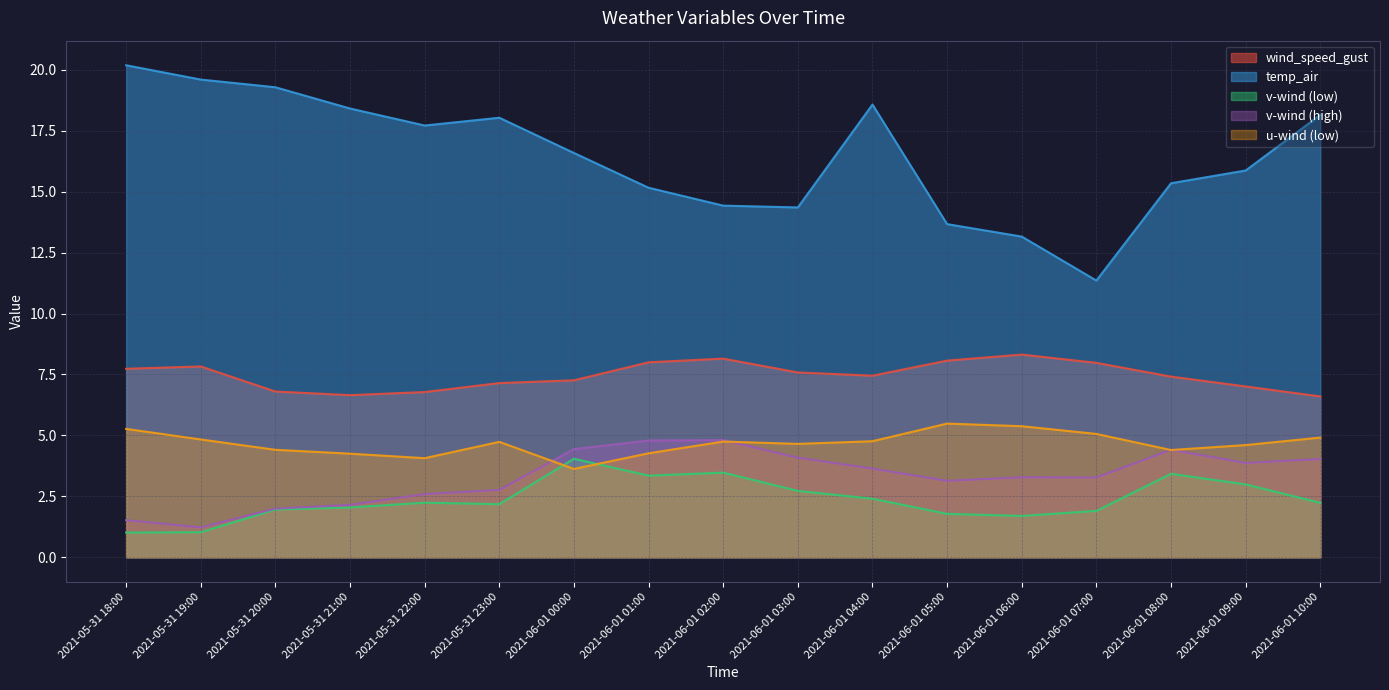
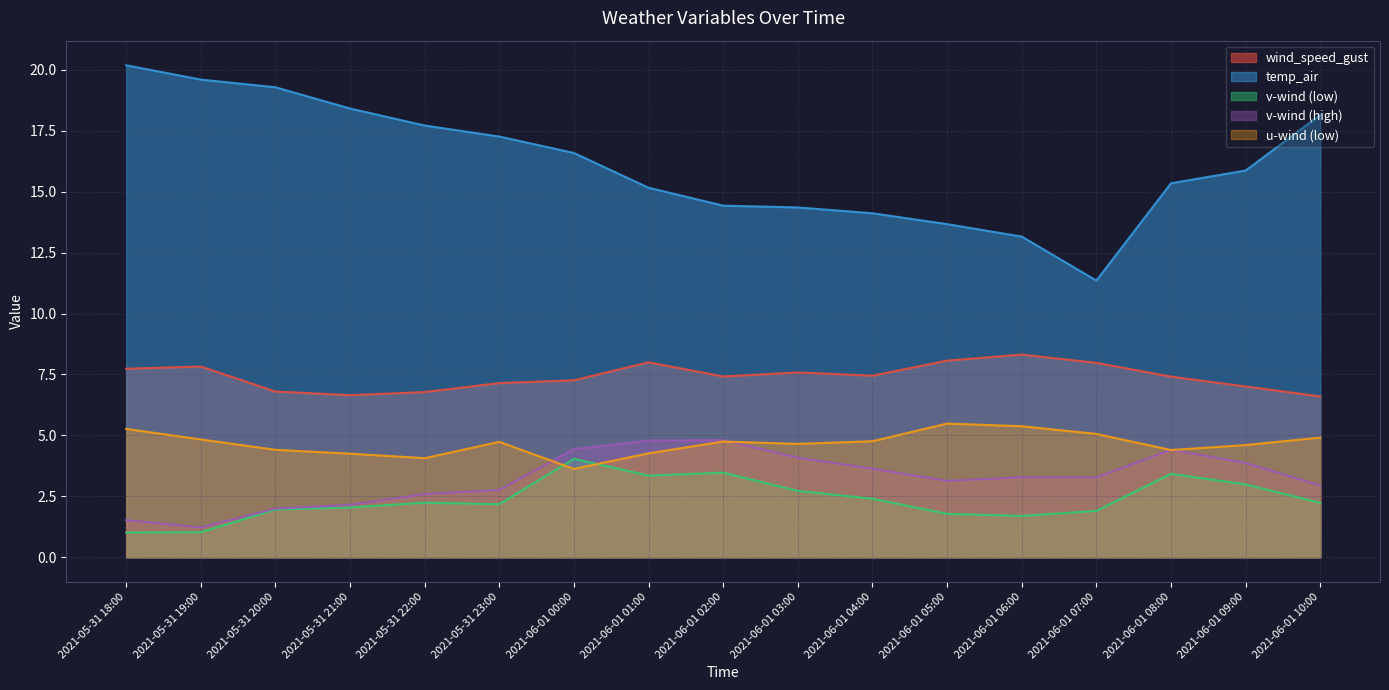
  {
    "wind_speed_gust": {
      "2021-05-31 18:00": 7.7,
      "2021-05-31 19:00": 7.8,
      "2021-05-31 20:00": 6.8,
      "2021-05-31 21:00": 6.7,
      "2021-05-31 22:00": 6.8,
      "2021-05-31 23:00": 7.1,
      "2021-06-01 00:00": 7.3,
      "2021-06-01 01:00": 8.0,
-     "2021-06-01 02:00": 8.1,
+     "2021-06-01 02:00": 7.4,
      "2021-06-01 03:00": 7.6,
      "2021-06-01 04:00": 7.4,
      "2021-06-01 05:00": 8.1,
      "2021-06-01 06:00": 8.3,
      "2021-06-01 07:00": 8.0,
      "2021-06-01 08:00": 7.4,
      "2021-06-01 09:00": 7.0,
      "2021-06-01 10:00": 6.6
    },
    "temp_air": {
      "2021-05-31 18:00": 20.2,
      "2021-05-31 19:00": 19.6,
      "2021-05-31 20:00": 19.3,
      "2021-05-31 21:00": 18.4,
      "2021-05-31 22:00": 17.7,
-     "2021-05-31 23:00": 18.0,
+     "2021-05-31 23:00": 17.3,
      "2021-06-01 00:00": 16.6,
      "2021-06-01 01:00": 15.2,
      "2021-06-01 02:00": 14.4,
      "2021-06-01 03:00": 14.4,
-     "2021-06-01 04:00": 18.6,
+     "2021-06-01 04:00": 14.1,
      "2021-06-01 05:00": 13.7,
      "2021-06-01 06:00": 13.2,
      "2021-06-01 07:00": 11.4,
      "2021-06-01 08:00": 15.3,
      "2021-06-01 09:00": 15.9
    },
    "v-wind (low)": {
      "2021-05-31 18:00": 1.0,
      "2021-05-31 19:00": 1.0,
      "2021-05-31 21:00": 2.0,
      "2021-05-31 22:00": 2.2,
      "2021-05-31 23:00": 2.2,
      "2021-06-01 00:00": 4.0,
      "2021-06-01 01:00": 3.3,
      "2021-06-01 02:00": 3.5,
      "2021-06-01 03:00": 2.7,
      "2021-06-01 04:00": 2.4,
      "2021-06-01 05:00": 1.8,
      "2021-06-01 06:00": 1.7,
      "2021-06-01 07:00": 1.9,
      "2021-06-01 08:00": 3.4,
      "2021-06-01 09:00": 3.0,
      "2021-06-01 10:00": 2.2
    },
    "v-wind (high)": {
      "2021-05-31 18:00": 1.5,
      "2021-05-31 19:00": 1.2,
      "2021-05-31 21:00": 2.1,
      "2021-05-31 22:00": 2.6,
      "2021-05-31 23:00": 2.8,
      "2021-06-01 00:00": 4.4,
      "2021-06-01 01:00": 4.8,
      "2021-06-01 03:00": 4.1,
      "2021-06-01 04:00": 3.6,
      "2021-06-01 05:00": 3.1,
      "2021-06-01 06:00": 3.3,
      "2021-06-01 07:00": 3.3,
      "2021-06-01 09:00": 3.9,
-     "2021-06-01 10:00": 4.0
+     "2021-06-01 10:00": 2.9
    },
    "u-wind (low)": {
      "2021-05-31 18:00": 5.3,
      "2021-05-31 19:00": 4.8,
      "2021-05-31 20:00": 4.4,
      "2021-05-31 21:00": 4.2,
      "2021-05-31 22:00": 4.1,
      "2021-05-31 23:00": 4.7,
      "2021-06-01 00:00": 3.6,
      "2021-06-01 01:00": 4.3,
      "2021-06-01 03:00": 4.7,
      "2021-06-01 04:00": 4.8,
      "2021-06-01 05:00": 5.5,
      "2021-06-01 06:00": 5.4,
      "2021-06-01 07:00": 5.1,
      "2021-06-01 09:00": 4.6,
      "2021-06-01 10:00": 4.9
    }
  }
